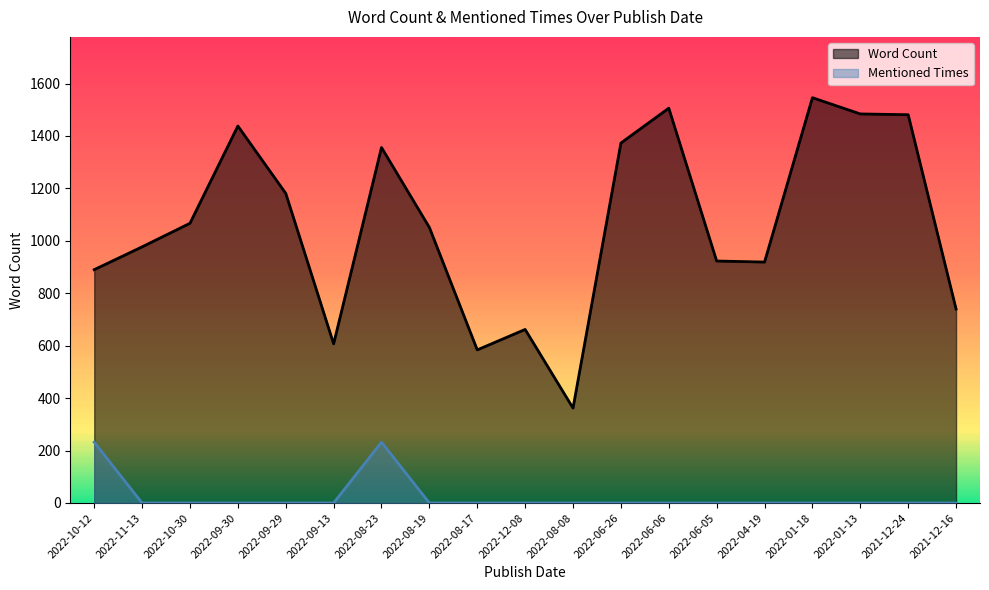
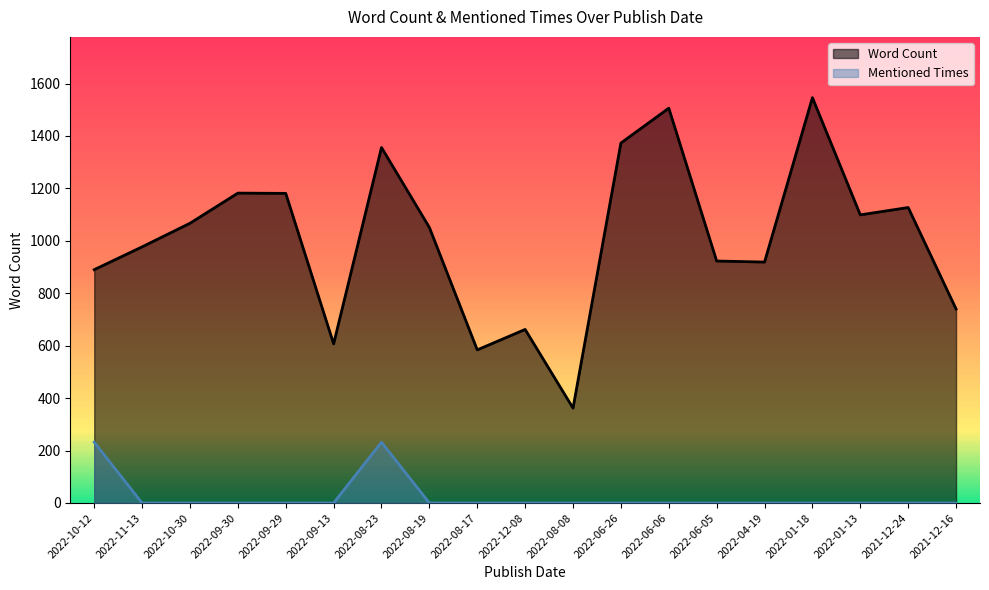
  {
    "Word Count": {
      "2022-10-12": 890,
      "2022-11-13": 980,
      "2022-10-30": 1070,
-     "2022-09-30": 1440,
+     "2022-09-30": 1180,
      "2022-09-29": 1180,
      "2022-09-13": 610,
      "2022-08-23": 1360,
      "2022-08-19": 1050,
      "2022-08-17": 580,
      "2022-12-08": 660,
      "2022-08-08": 360,
      "2022-06-26": 1370,
      "2022-06-06": 1510,
      "2022-06-05": 920,
      "2022-04-19": 920,
      "2022-01-18": 1550,
-     "2022-01-13": 1480,
-     "2021-12-24": 1480,
+     "2022-01-13": 1100,
+     "2021-12-24": 1130,
      "2021-12-16": 740
    },
    "Mentioned Times": {
      "2022-10-12": 230,
      "2022-11-13": 0,
      "2022-10-30": 0,
      "2022-09-30": 0,
      "2022-09-29": 0,
      "2022-09-13": 0,
      "2022-08-23": 230,
      "2022-08-19": 0,
      "2022-08-17": 0,
      "2022-12-08": 0,
      "2022-08-08": 0,
      "2022-06-26": 0,
      "2022-06-06": 0,
      "2022-06-05": 0,
      "2022-04-19": 0,
      "2022-01-18": 0,
      "2022-01-13": 0,
      "2021-12-24": 0,
      "2021-12-16": 0
    }
  }
